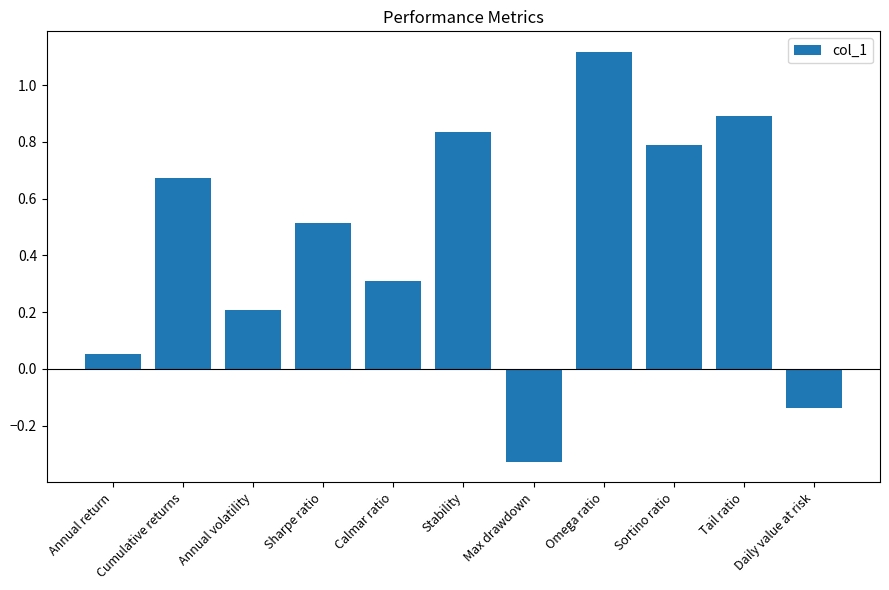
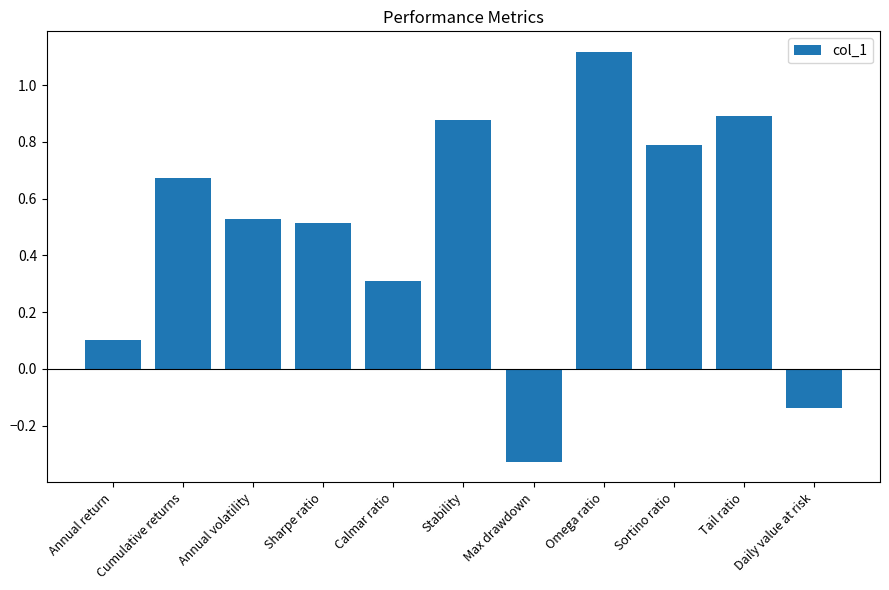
  {
-   "Annual return": 0.05,
+   "Annual return": 0.10,
    "Cumulative returns": 0.67,
-   "Annual volatility": 0.21,
+   "Annual volatility": 0.53,
    "Sharpe ratio": 0.51,
    "Calmar ratio": 0.31,
-   "Stability": 0.83,
+   "Stability": 0.88,
    "Max drawdown": -0.33,
    "Omega ratio": 1.12,
    "Sortino ratio": 0.79,
    "Tail ratio": 0.89,
    "Daily value at risk": -0.14
  }
